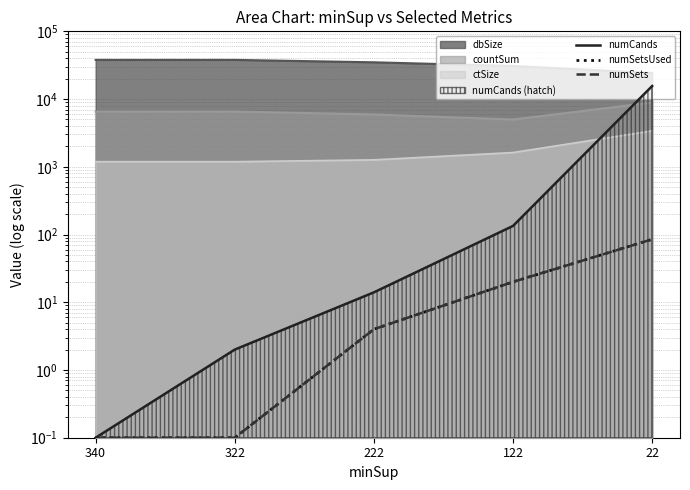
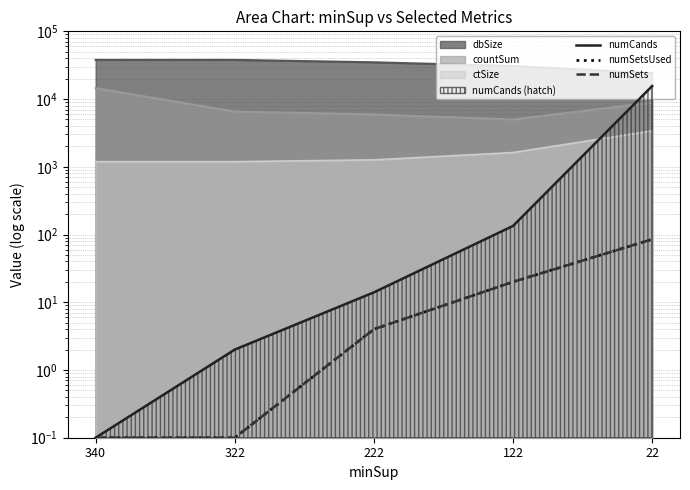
  {
    "countSum": {
-     "340": 7000,
+     "340": 14000,
      "322": 7000,
      "222": 6000,
      "122": 5000,
      "22": 9000
    },
    "ctSize": {
      "340": 1200,
      "322": 1200,
      "222": 1300,
      "122": 1600,
      "22": 3000
    }
  }
